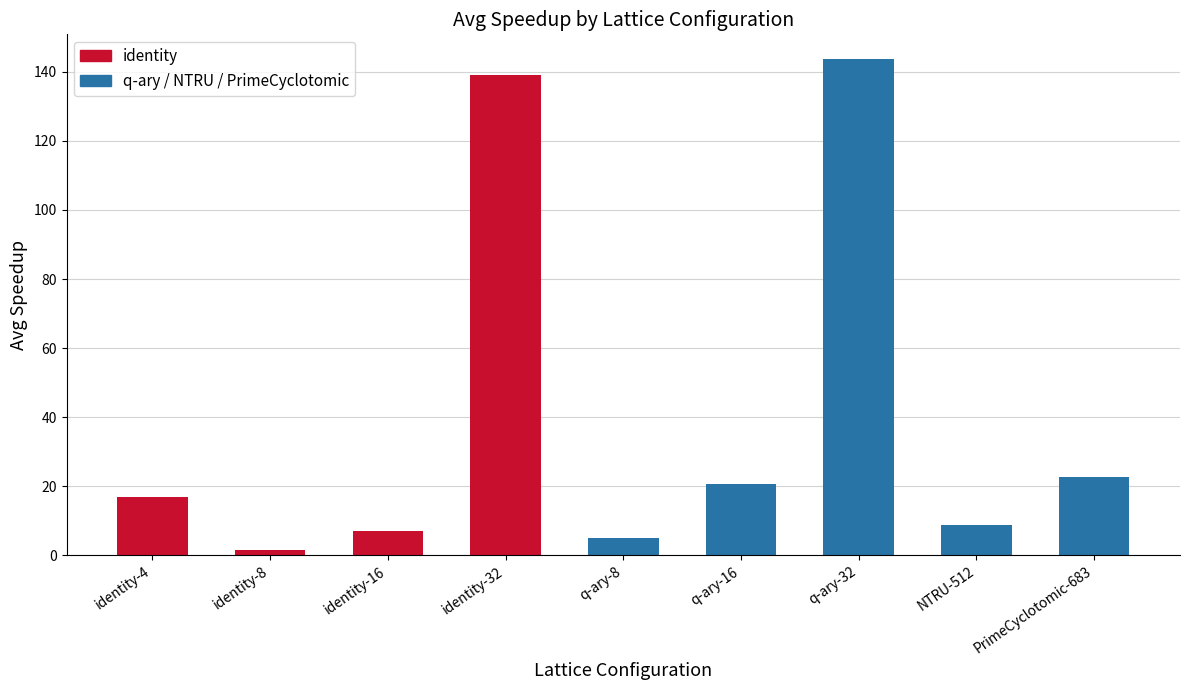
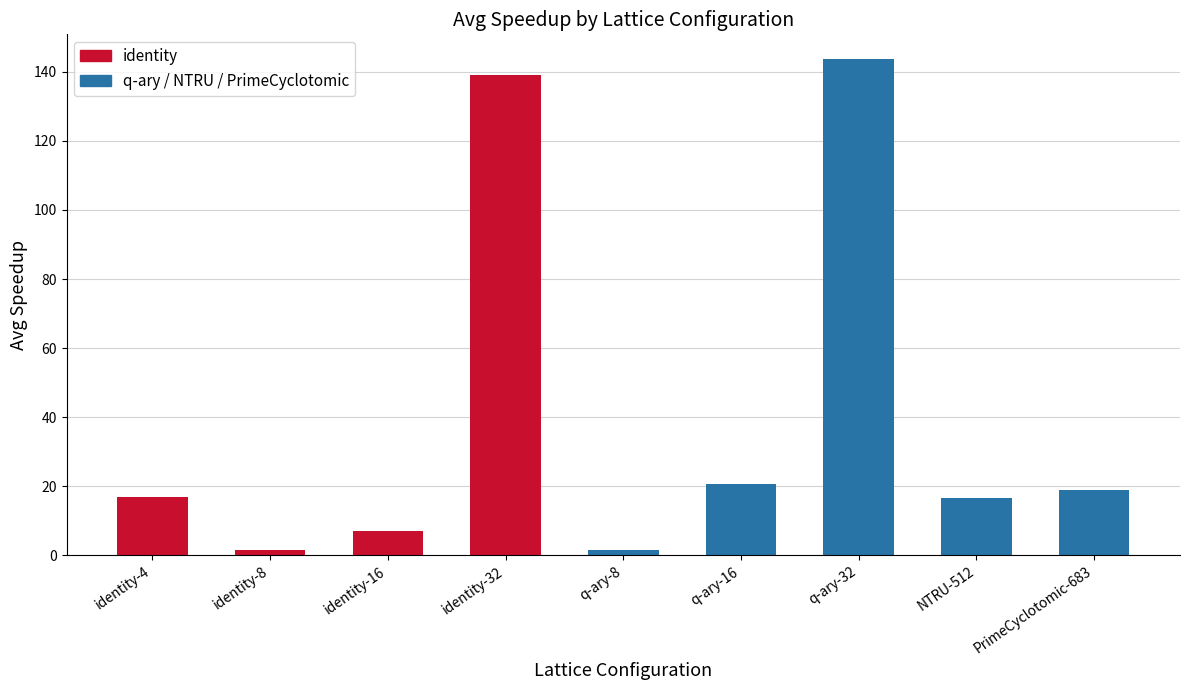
  {
    "identity-4": 17,
    "identity-8": 2,
    "identity-16": 7,
    "identity-32": 139,
-   "q-ary-8": 5,
+   "q-ary-8": 1,
    "q-ary-16": 21,
    "q-ary-32": 144,
-   "NTRU-512": 9,
-   "PrimeCyclotomic-683": 23
+   "NTRU-512": 17,
+   "PrimeCyclotomic-683": 19
  }
